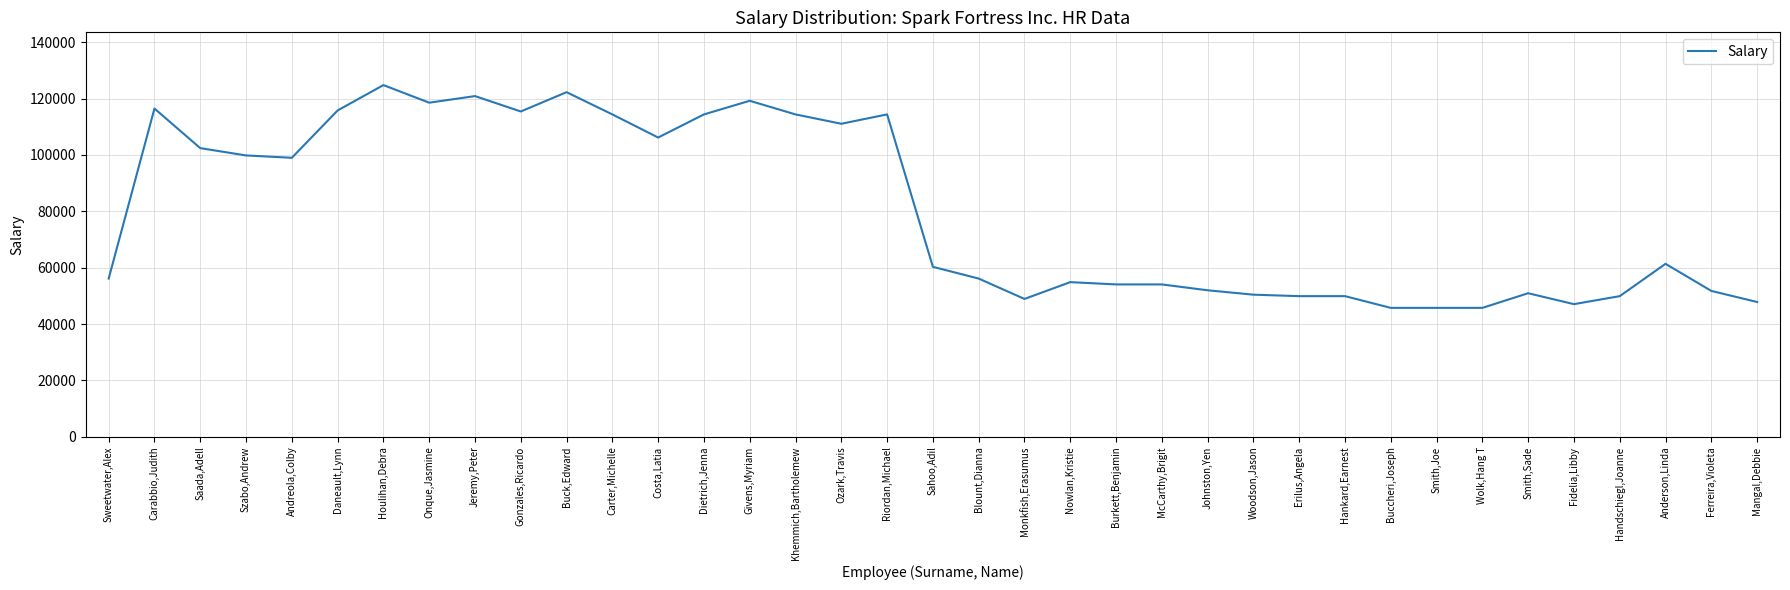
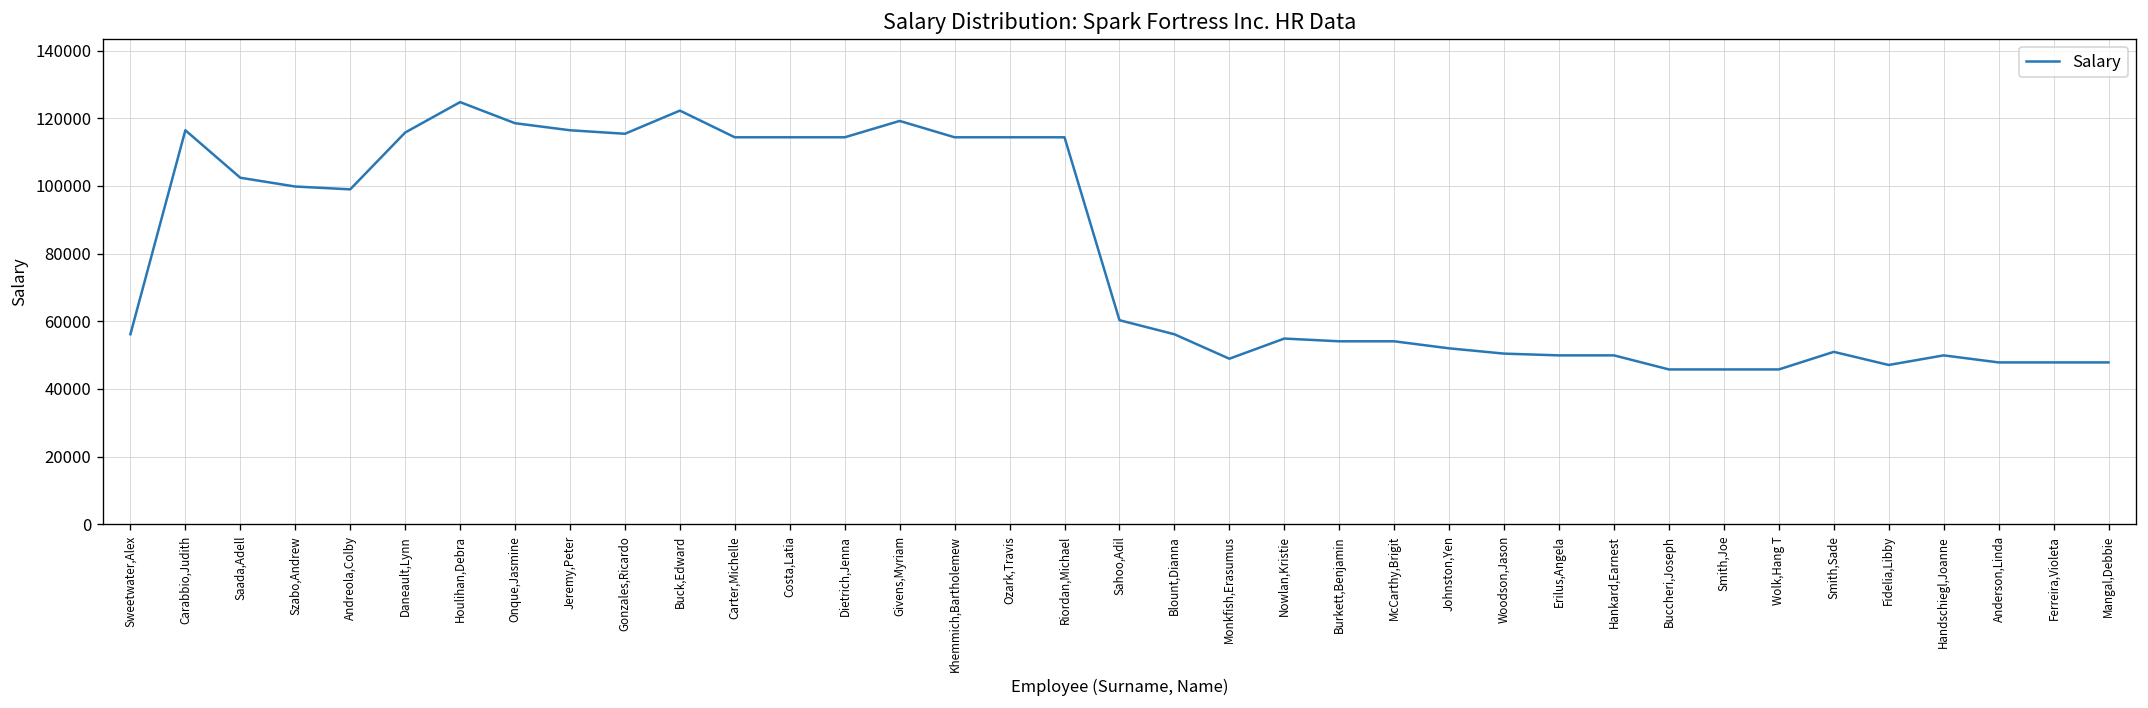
  {
    "Sweetwater,Alex": 56000,
    "Carabbio,Judith": 116000,
    "Saada,Adell": 102000,
    "Szabo,Andrew": 100000,
    "Andreola,Colby": 99000,
    "Daneault,Lynn": 116000,
    "Houlihan,Debra": 125000,
    "Onque,Jasmine": 119000,
-   "Jeremy,Peter": 121000,
+   "Jeremy,Peter": 116000,
    "Gonzales,Ricardo": 115000,
    "Buck,Edward": 122000,
    "Carter,Michelle": 114000,
-   "Costa,Latia": 106000,
+   "Costa,Latia": 114000,
    "Dietrich,Jenna": 114000,
    "Givens,Myriam": 119000,
    "Khemmich,Bartholemew": 114000,
-   "Ozark,Travis": 111000,
+   "Ozark,Travis": 114000,
    "Riordan,Michael": 114000,
    "Sahoo,Adil": 60000,
    "Blount,Dianna": 56000,
    "Monkfish,Erasumus": 49000,
    "Nowlan,Kristie": 55000,
    "Burkett,Benjamin": 54000,
    "McCarthy,Brigit": 54000,
    "Johnston,Yen": 52000,
    "Woodson,Jason": 50000,
    "Erilus,Angela": 50000,
    "Hankard,Earnest": 50000,
    "Buccheri,Joseph": 46000,
    "Smith,Joe": 46000,
    "Wolk,Hang T": 46000,
    "Smith,Sade": 51000,
    "Fidelia,Libby": 47000,
    "Handschiegl,Joanne": 50000,
-   "Anderson,Linda": 61000,
-   "Ferreira,Violeta": 52000,
+   "Anderson,Linda": 48000,
+   "Ferreira,Violeta": 48000,
    "Mangal,Debbie": 48000
  }
